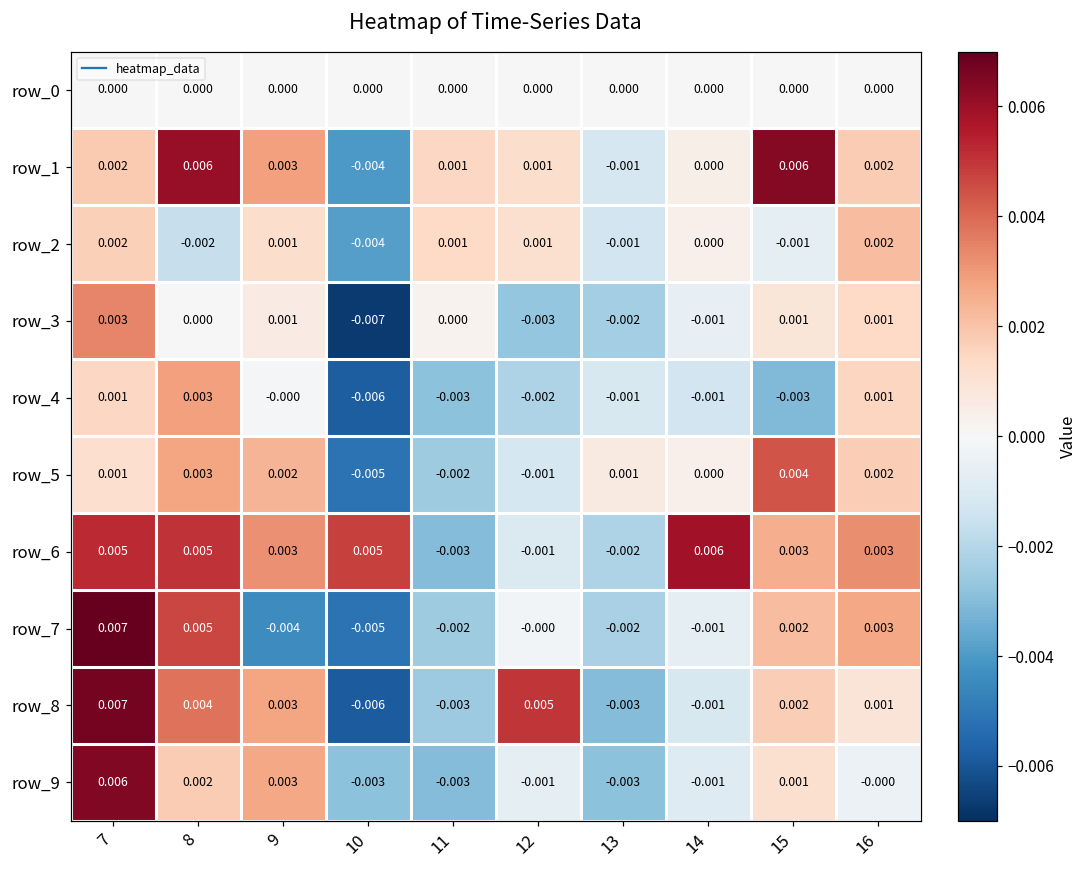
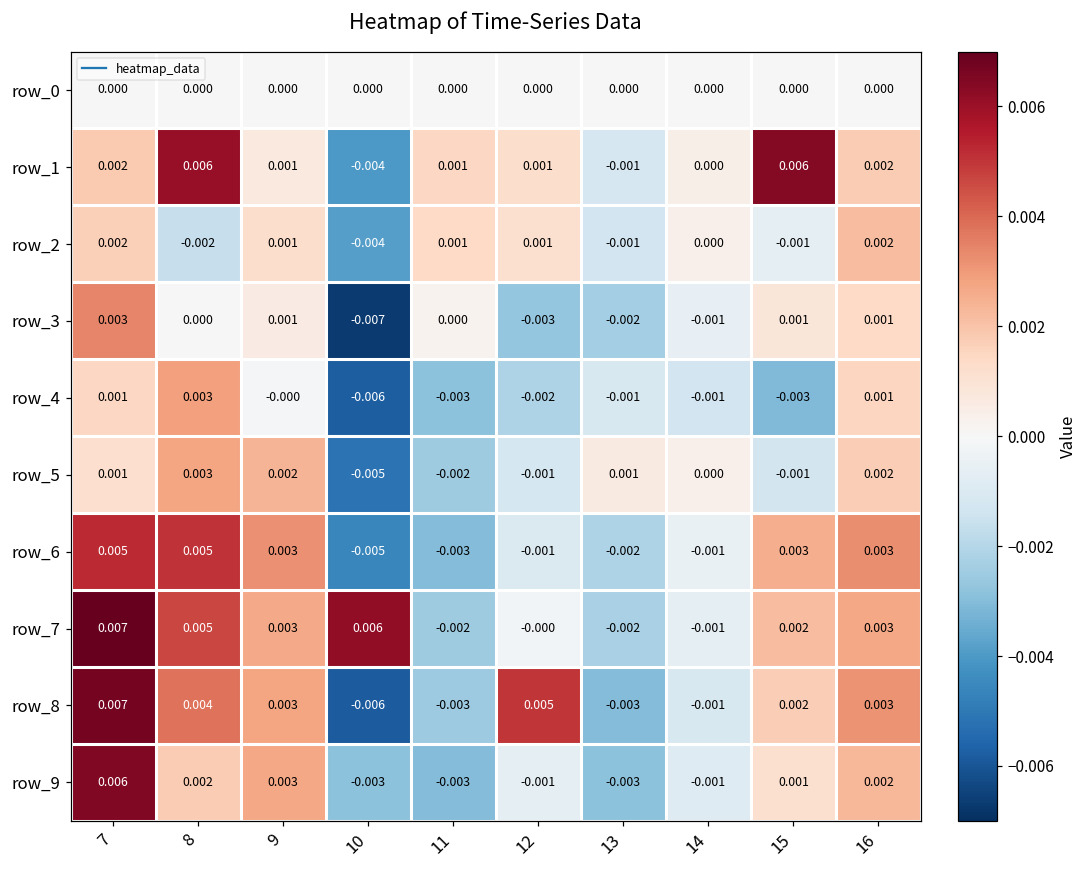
  {
    "row_0": {
      "7": 0.000,
      "8": 0.000,
      "9": 0.000,
      "10": 0.000,
      "11": 0.000,
      "12": 0.000,
      "13": 0.000,
      "14": 0.000,
      "15": 0.000,
      "16": 0.000
    },
    "row_1": {
      "7": 0.002,
      "8": 0.006,
-     "9": 0.003,
+     "9": 0.001,
      "10": -0.004,
      "11": 0.001,
      "12": 0.001,
      "13": -0.001,
      "14": 0.000,
      "15": 0.006,
      "16": 0.002
    },
    "row_2": {
      "7": 0.002,
      "8": -0.002,
      "9": 0.001,
      "10": -0.004,
      "11": 0.001,
      "12": 0.001,
      "13": -0.001,
      "14": 0.000,
      "15": -0.001,
      "16": 0.002
    },
    "row_3": {
      "7": 0.003,
      "8": 0.000,
      "9": 0.001,
      "10": -0.007,
      "11": 0.000,
      "12": -0.003,
      "13": -0.002,
      "14": -0.001,
      "15": 0.001,
      "16": 0.001
    },
    "row_4": {
      "7": 0.001,
      "8": 0.003,
      "9": -0.000,
      "10": -0.006,
      "11": -0.003,
      "12": -0.002,
      "13": -0.001,
      "14": -0.001,
      "15": -0.003,
      "16": 0.001
    },
    "row_5": {
      "7": 0.001,
      "8": 0.003,
      "9": 0.002,
      "10": -0.005,
      "11": -0.002,
      "12": -0.001,
      "13": 0.001,
      "14": 0.000,
-     "15": 0.004,
+     "15": -0.001,
      "16": 0.002
    },
    "row_6": {
      "7": 0.005,
      "8": 0.005,
      "9": 0.003,
-     "10": 0.005,
+     "10": -0.005,
      "11": -0.003,
      "12": -0.001,
      "13": -0.002,
-     "14": 0.006,
+     "14": -0.001,
      "15": 0.003,
      "16": 0.003
    },
    "row_7": {
      "7": 0.007,
      "8": 0.005,
-     "9": -0.004,
-     "10": -0.005,
+     "9": 0.003,
+     "10": 0.006,
      "11": -0.002,
      "12": -0.000,
      "13": -0.002,
      "14": -0.001,
      "15": 0.002,
      "16": 0.003
    },
    "row_8": {
      "7": 0.007,
      "8": 0.004,
      "9": 0.003,
      "10": -0.006,
      "11": -0.003,
      "12": 0.005,
      "13": -0.003,
      "14": -0.001,
      "15": 0.002,
-     "16": 0.001
+     "16": 0.003
    },
    "row_9": {
      "7": 0.006,
      "8": 0.002,
      "9": 0.003,
      "10": -0.003,
      "11": -0.003,
      "12": -0.001,
      "13": -0.003,
      "14": -0.001,
      "15": 0.001,
-     "16": -0.000
+     "16": 0.002
    }
  }
